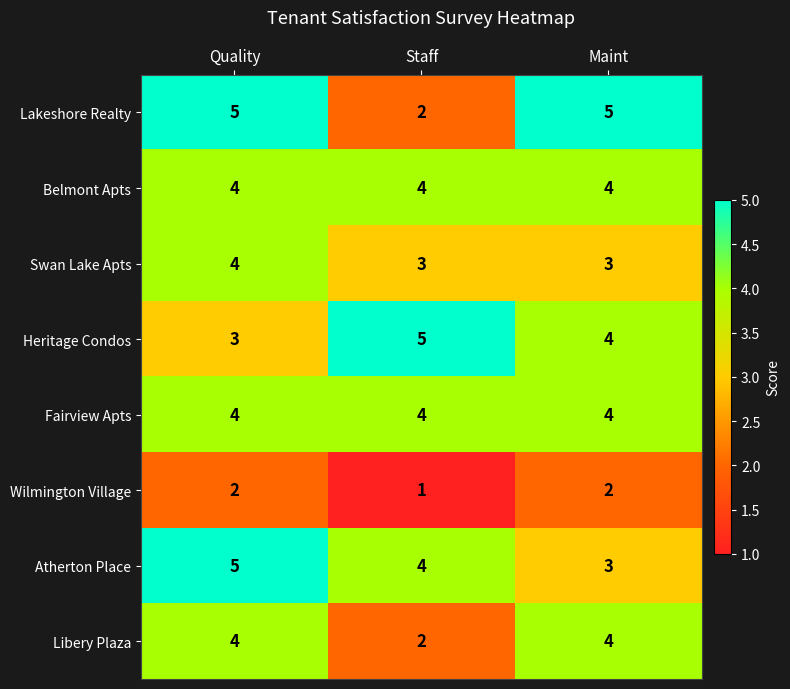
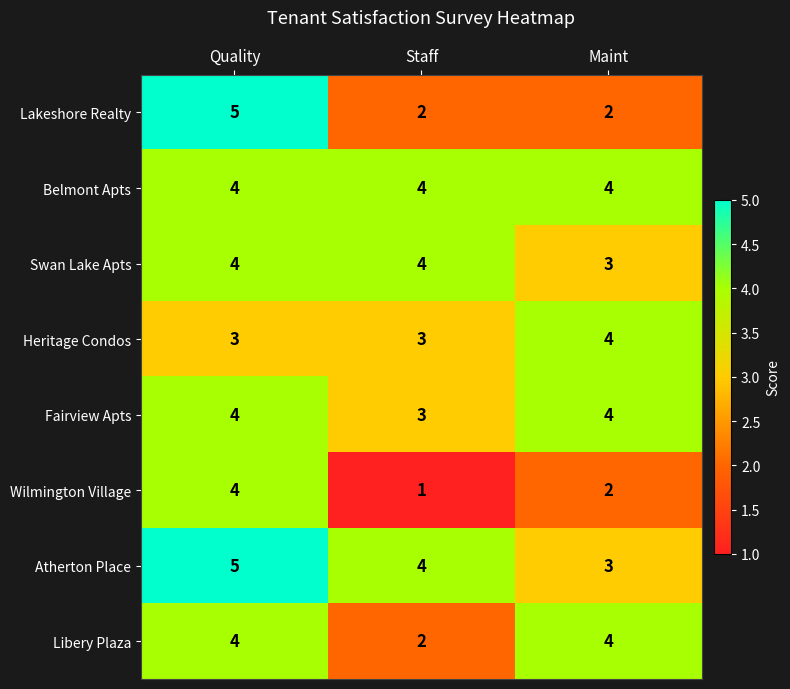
  {
    "Lakeshore Realty": {
      "Quality": 5,
      "Staff": 2,
-     "Maint": 5
+     "Maint": 2
    },
    "Belmont Apts": {
      "Quality": 4,
      "Staff": 4,
      "Maint": 4
    },
    "Swan Lake Apts": {
      "Quality": 4,
-     "Staff": 3,
+     "Staff": 4,
      "Maint": 3
    },
    "Heritage Condos": {
      "Quality": 3,
-     "Staff": 5,
+     "Staff": 3,
      "Maint": 4
    },
    "Fairview Apts": {
      "Quality": 4,
-     "Staff": 4,
+     "Staff": 3,
      "Maint": 4
    },
    "Wilmington Village": {
-     "Quality": 2,
+     "Quality": 4,
      "Staff": 1,
      "Maint": 2
    },
    "Atherton Place": {
      "Quality": 5,
      "Staff": 4,
      "Maint": 3
    },
    "Libery Plaza": {
      "Quality": 4,
      "Staff": 2,
      "Maint": 4
    }
  }
